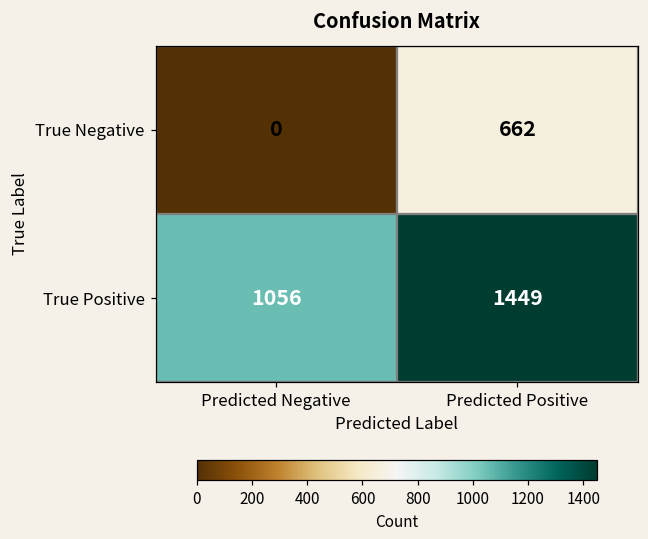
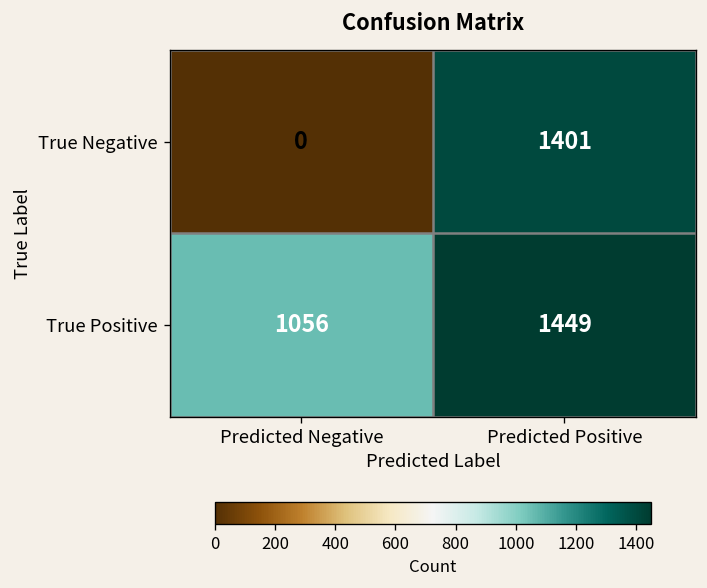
  {
    "True Negative": {
      "Predicted Negative": 0,
-     "Predicted Positive": 662
+     "Predicted Positive": 1401
    },
    "True Positive": {
      "Predicted Negative": 1056,
      "Predicted Positive": 1449
    }
  }
